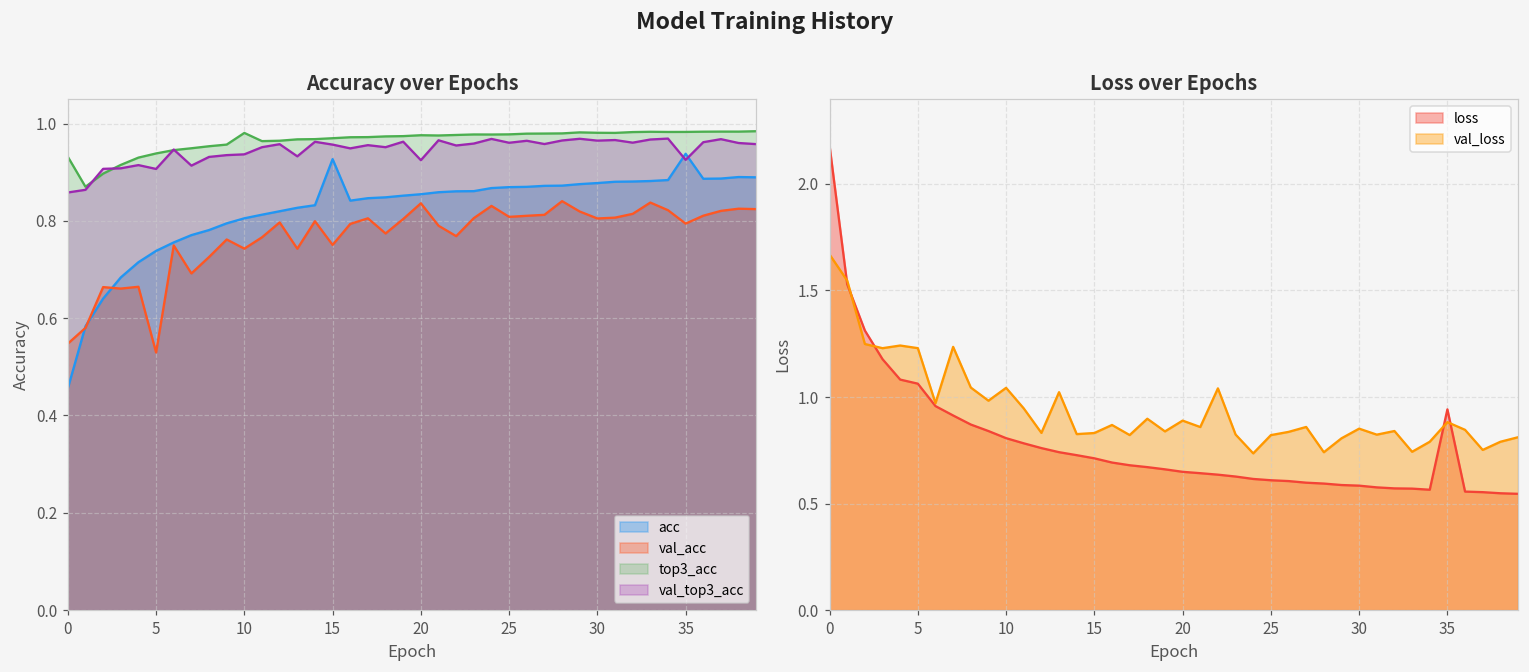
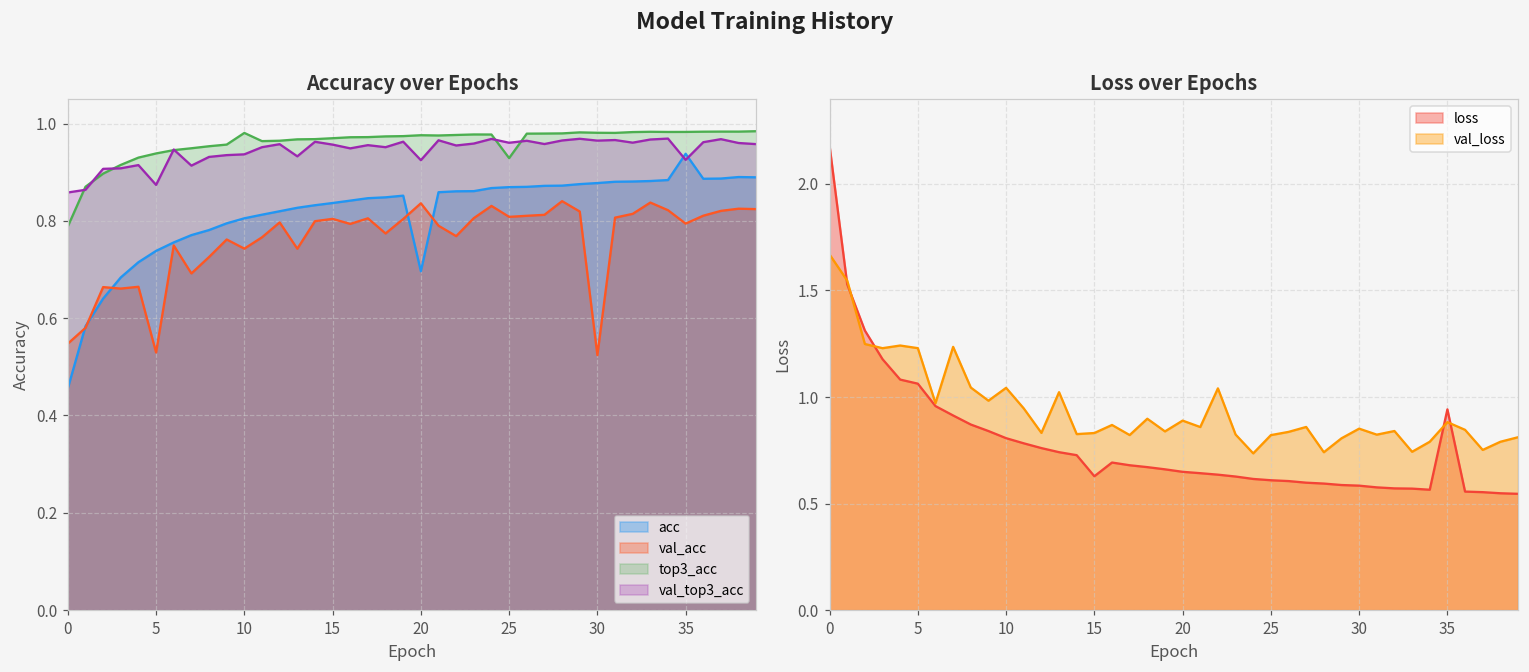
  {
    "Accuracy over Epochs": {
      "acc": {
        "0": 0.46,
        "5": 0.74,
        "10": 0.81,
-       "15": 0.93,
-       "20": 0.85,
+       "15": 0.84,
+       "20": 0.70,
        "25": 0.87,
        "30": 0.88,
        "35": 0.94
      },
      "val_acc": {
        "0": 0.55,
        "5": 0.53,
        "10": 0.74,
-       "15": 0.75,
+       "15": 0.80,
        "20": 0.84,
        "25": 0.81,
-       "30": 0.81,
+       "30": 0.52,
        "35": 0.79
      },
      "top3_acc": {
-       "0": 0.93,
+       "0": 0.79,
        "5": 0.94,
        "10": 0.98,
        "15": 0.97,
        "20": 0.98,
-       "25": 0.98,
+       "25": 0.93,
        "30": 0.98,
        "35": 0.98
      },
      "val_top3_acc": {
        "0": 0.86,
-       "5": 0.91,
+       "5": 0.87,
        "10": 0.94,
        "15": 0.96,
        "20": 0.92,
        "25": 0.96,
        "30": 0.97,
        "35": 0.93
      }
    },
    "Loss over Epochs": {
      "loss": {
        "0": 2.18,
        "5": 1.06,
        "10": 0.81,
-       "15": 0.71,
+       "15": 0.63,
        "20": 0.65,
        "25": 0.61,
        "30": 0.58,
        "35": 0.94
      },
      "val_loss": {
        "0": 1.67,
        "5": 1.23,
        "10": 1.04,
        "15": 0.83,
        "20": 0.89,
        "25": 0.82,
        "30": 0.85,
        "35": 0.88
      }
    }
  }
